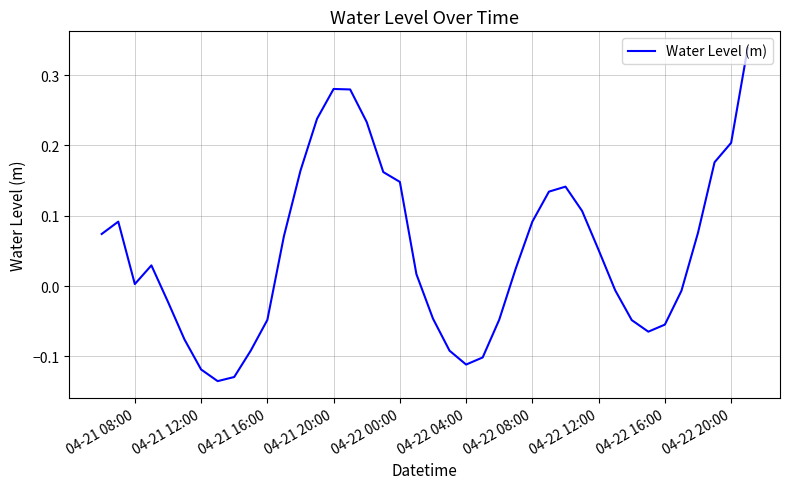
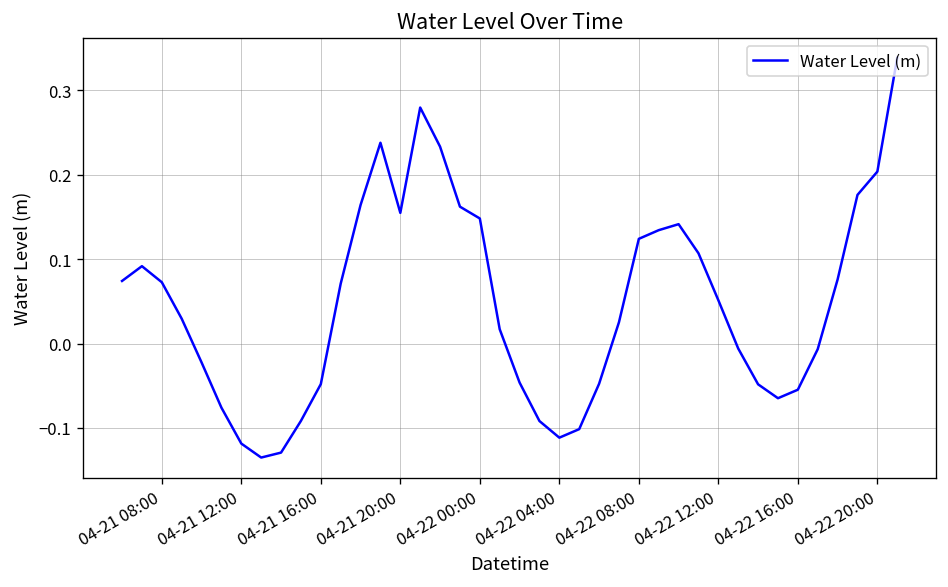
  {
-   "04-21 08:00": 0.00,
+   "04-21 08:00": 0.07,
    "04-21 12:00": -0.12,
    "04-21 16:00": -0.05,
-   "04-21 20:00": 0.28,
+   "04-21 20:00": 0.15,
    "04-22 00:00": 0.15,
    "04-22 04:00": -0.11,
-   "04-22 08:00": 0.09,
+   "04-22 08:00": 0.12,
    "04-22 12:00": 0.05,
    "04-22 16:00": -0.05,
    "04-22 20:00": 0.20
  }
